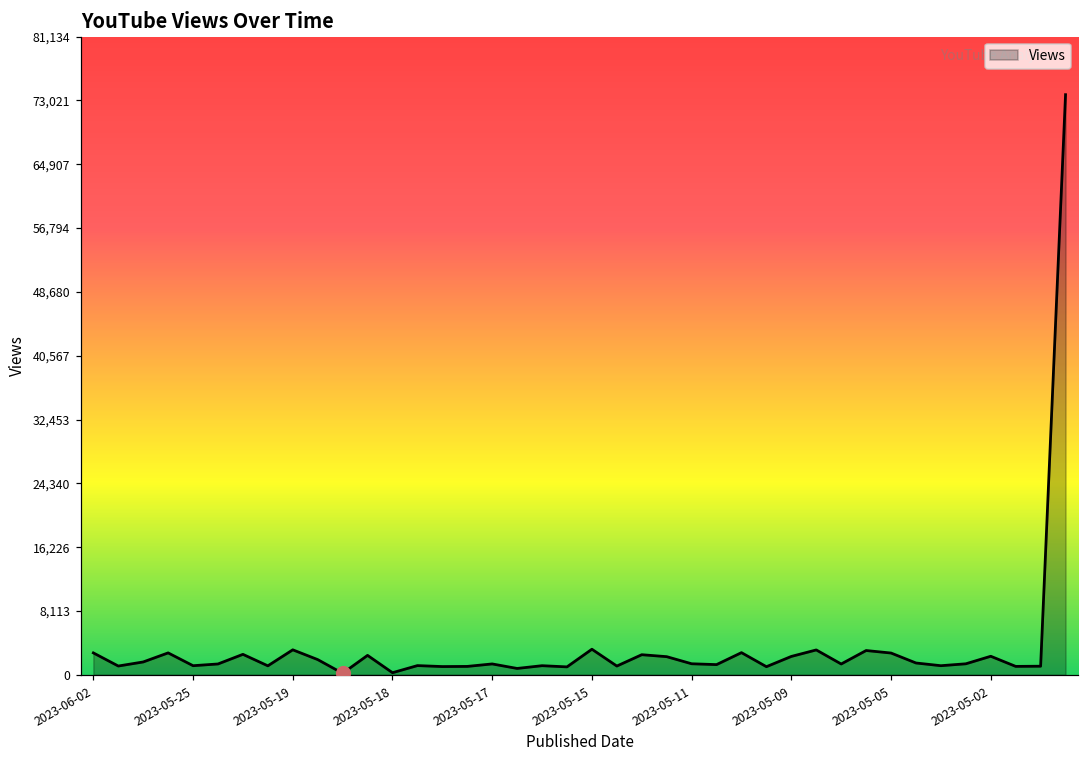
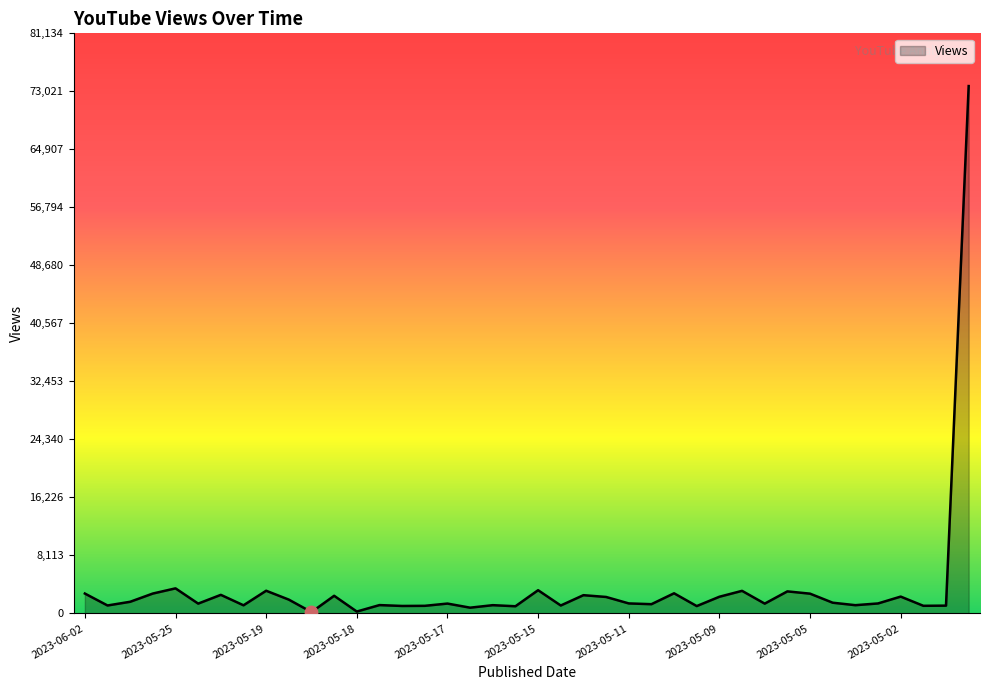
  {
    "Views": {
      "2023-06-02": "3,000",
-     "2023-05-25": "1,000",
+     "2023-05-25": "4,000",
      "2023-05-15": "3,000",
      "2023-05-02": "2,000"
    }
  }
